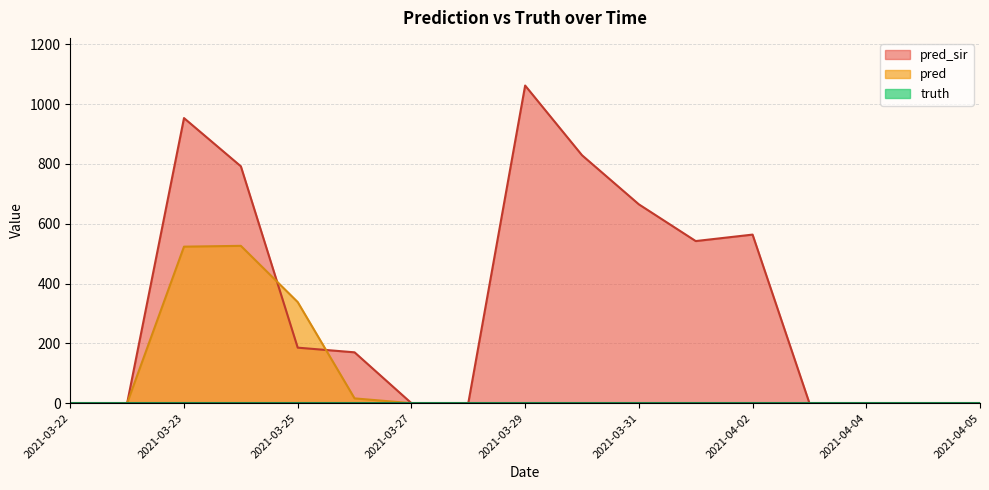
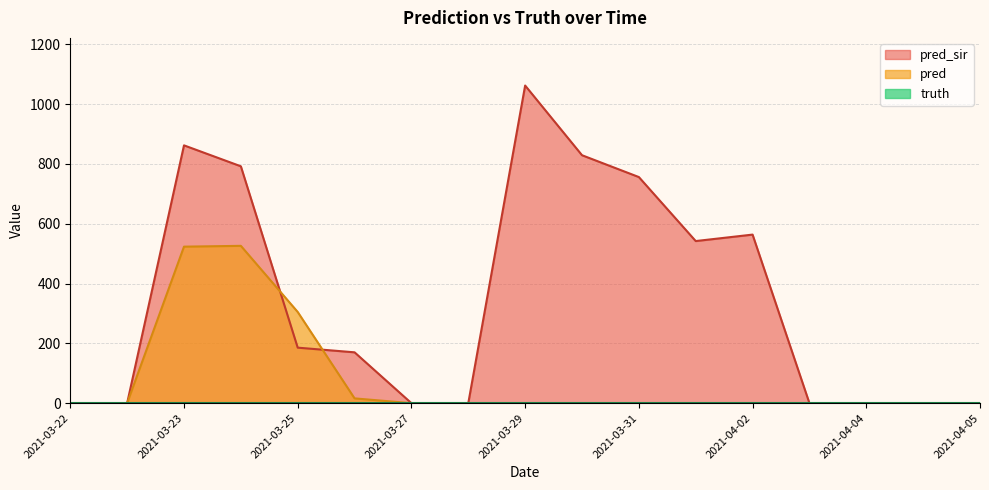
  {
    "pred_sir": {
-     "2021-03-23": 950,
+     "2021-03-23": 860,
      "2021-03-25": 190,
      "2021-03-29": 1060,
-     "2021-03-31": 660,
+     "2021-03-31": 760,
      "2021-04-02": 560
    },
    "pred": {
      "2021-03-23": 520,
-     "2021-03-25": 340
+     "2021-03-25": 300
    },
    "truth": {
      "2021-03-23": 0,
      "2021-03-25": 0
    }
  }
